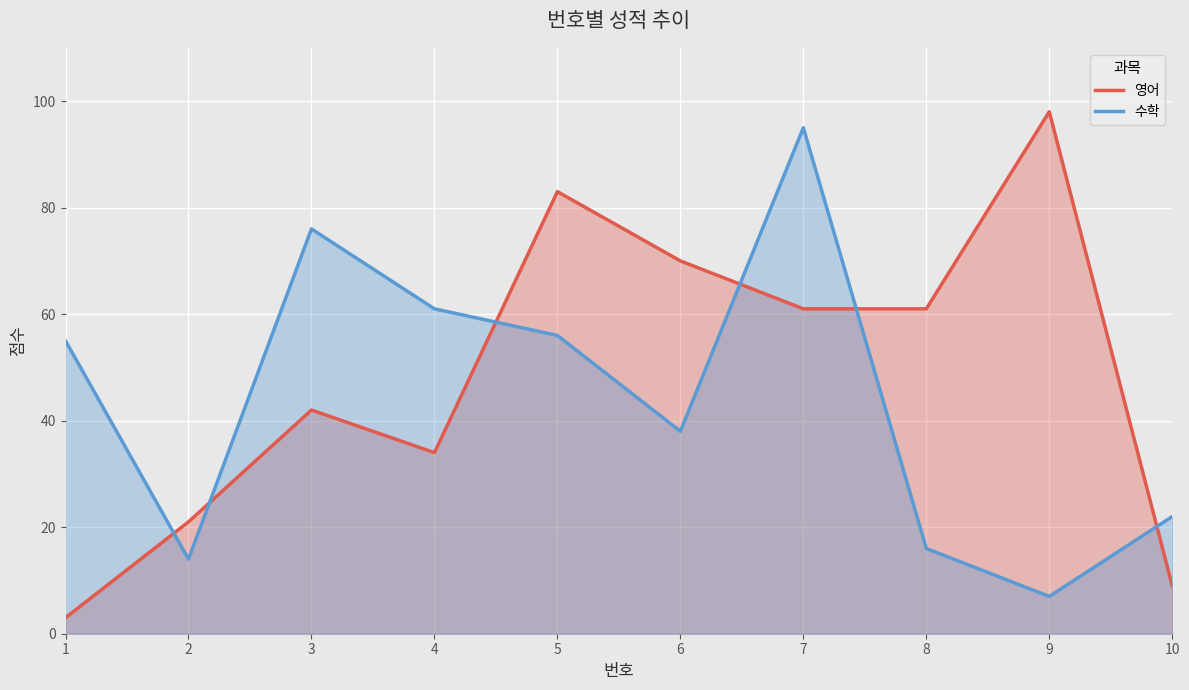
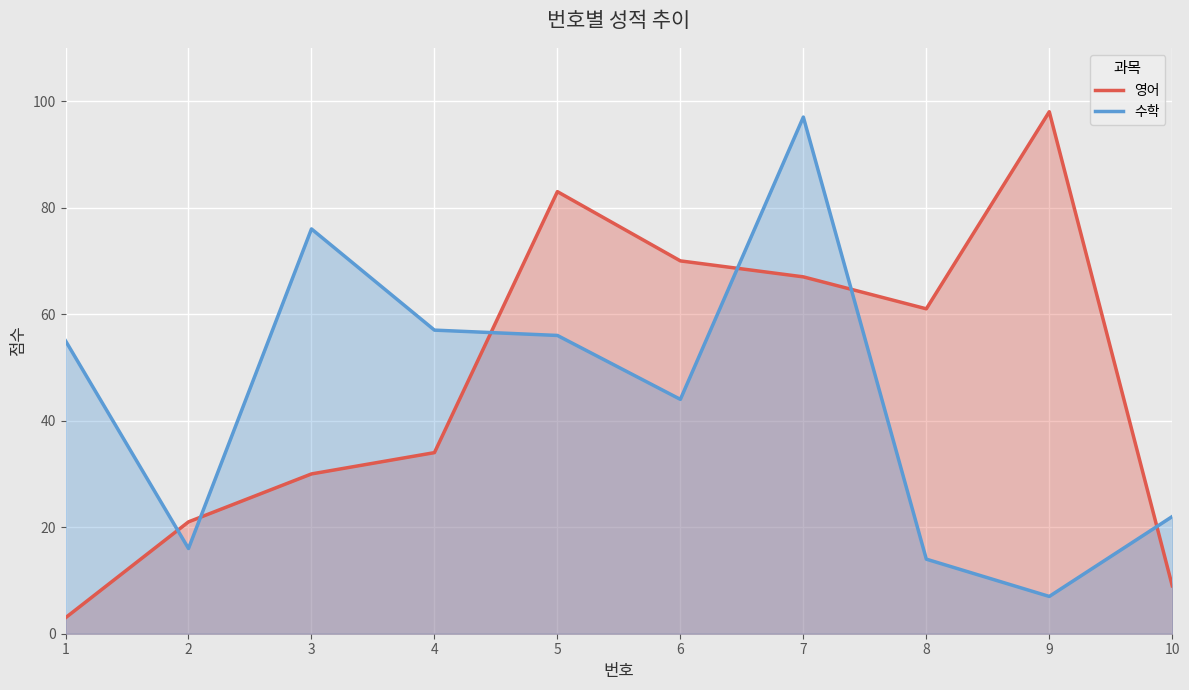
  {
    "영어": {
      "1": 3,
      "2": 21,
-     "3": 42,
+     "3": 30,
      "4": 34,
      "5": 83,
      "6": 70,
-     "7": 61,
+     "7": 67,
      "8": 61,
      "9": 98,
      "10": 9
    },
    "수학": {
      "1": 55,
-     "2": 14,
+     "2": 16,
      "3": 76,
-     "4": 61,
+     "4": 57,
      "5": 56,
-     "6": 38,
-     "7": 95,
-     "8": 16,
+     "6": 44,
+     "7": 97,
+     "8": 14,
      "9": 7,
      "10": 22
    }
  }
